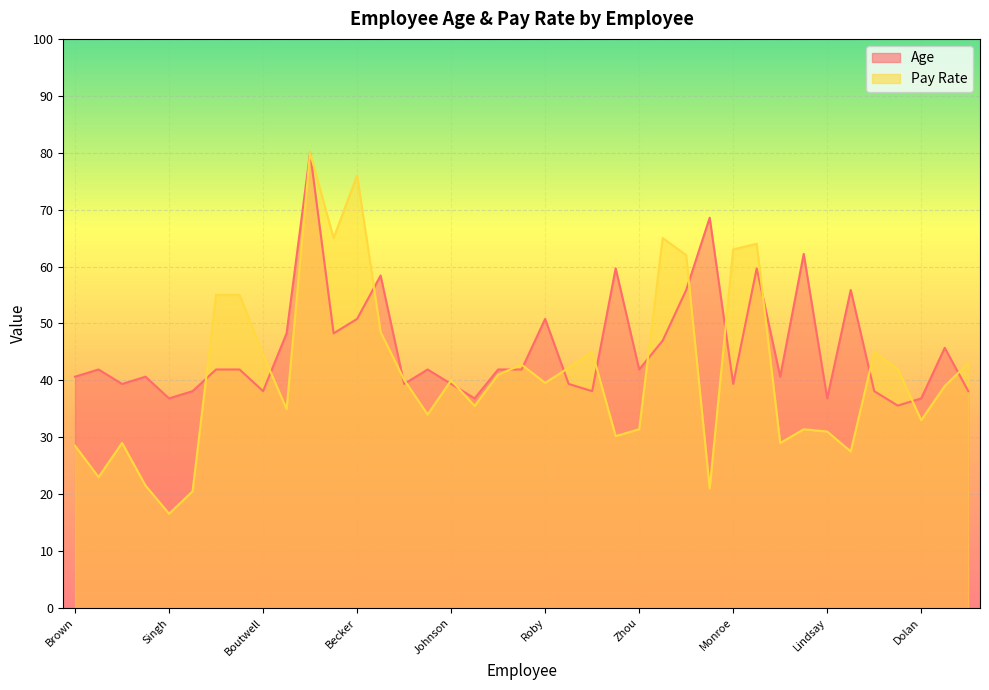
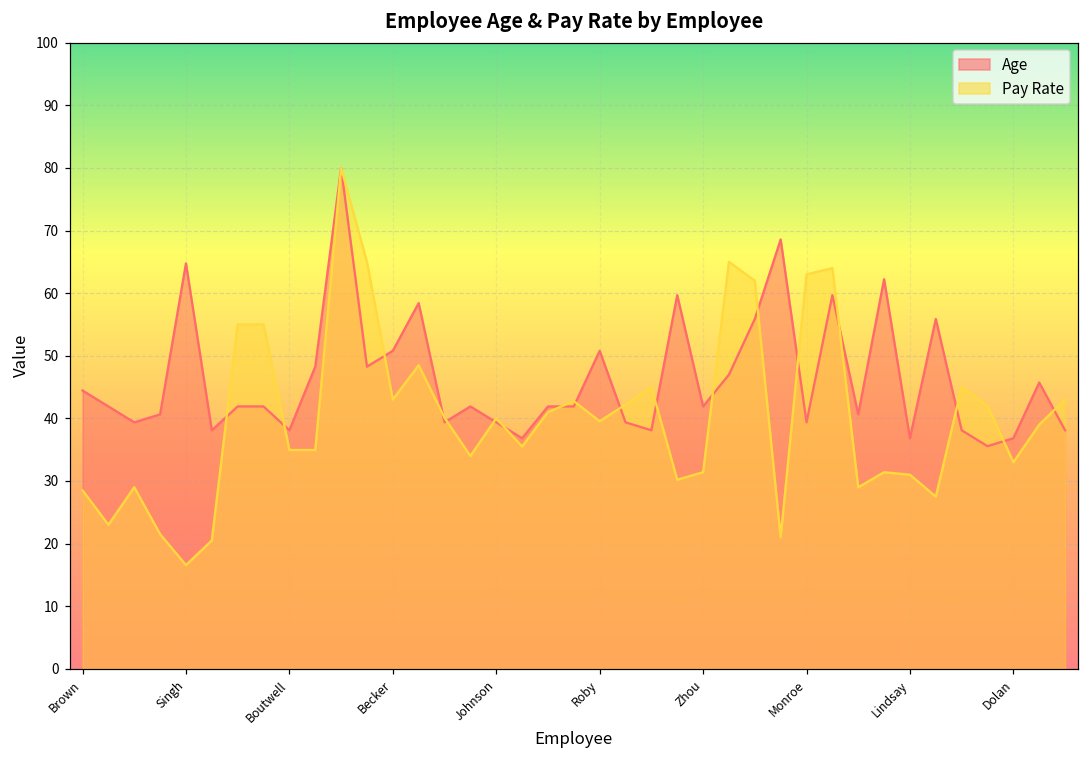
  {
    "Age": {
-     "Brown": 41,
-     "Singh": 37,
+     "Brown": 44,
+     "Singh": 65,
      "Boutwell": 38,
      "Becker": 51,
      "Johnson": 39,
      "Roby": 51,
      "Zhou": 42,
      "Monroe": 39,
      "Lindsay": 37,
      "Dolan": 37
    },
    "Pay Rate": {
      "Brown": 29,
      "Singh": 17,
-     "Boutwell": 45,
-     "Becker": 76,
+     "Boutwell": 35,
+     "Becker": 43,
      "Johnson": 40,
      "Roby": 40,
      "Zhou": 31,
      "Monroe": 63,
      "Lindsay": 31,
      "Dolan": 33
    }
  }
